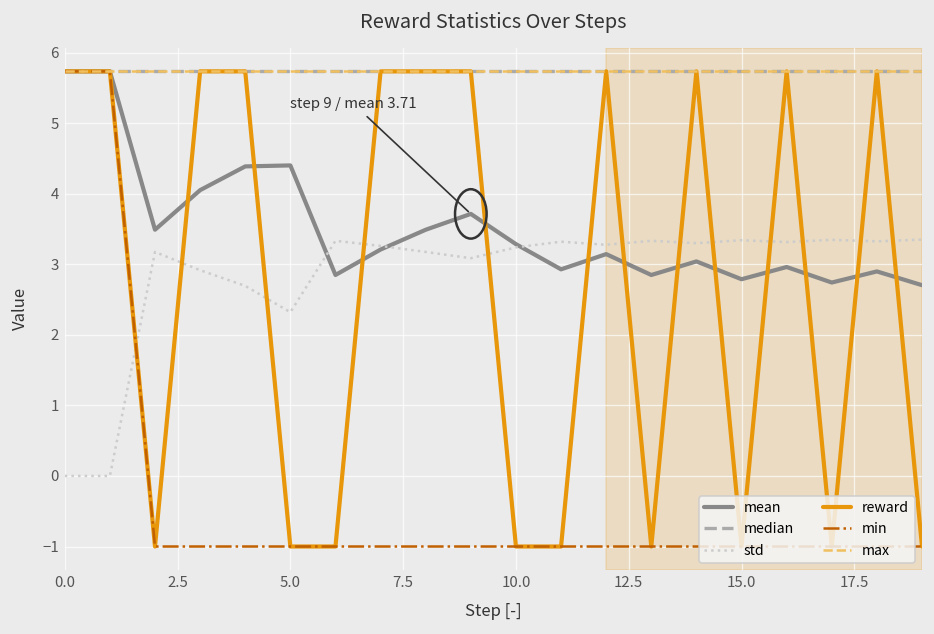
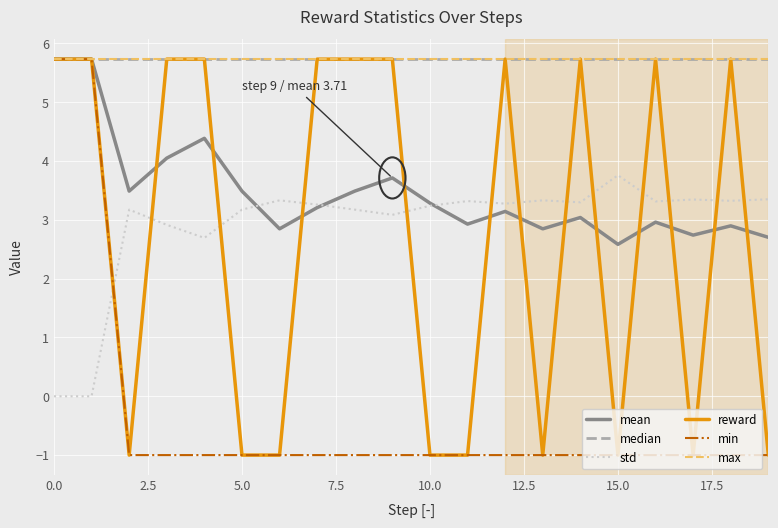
  {
    "mean": {
-     "5.0": 4.4,
+     "5.0": 3.5,
      "10.0": 3.3,
-     "15.0": 2.8
+     "15.0": 2.6
    },
    "max": {
      "5.0": 5.7,
      "10.0": 5.7,
      "15.0": 5.7
    },
    "std": {
      "0.0": 0.0,
-     "5.0": 2.3,
+     "5.0": 3.2,
      "10.0": 3.2,
-     "15.0": 3.3
+     "15.0": 3.8
    }
  }
